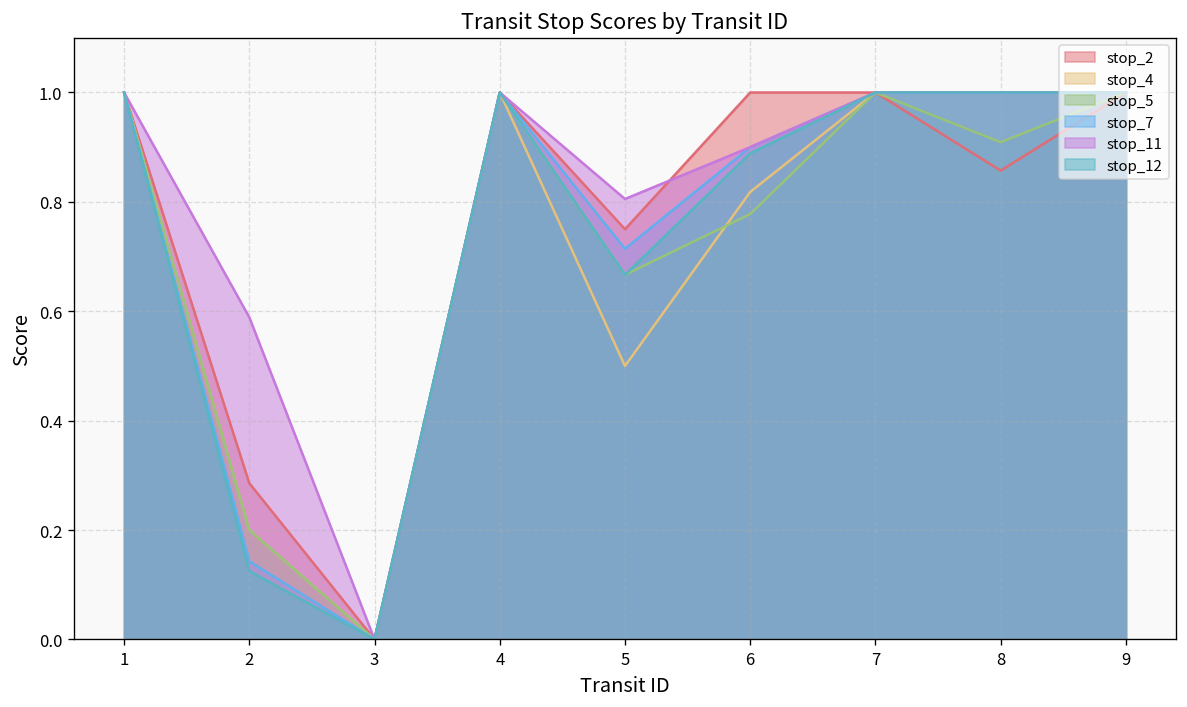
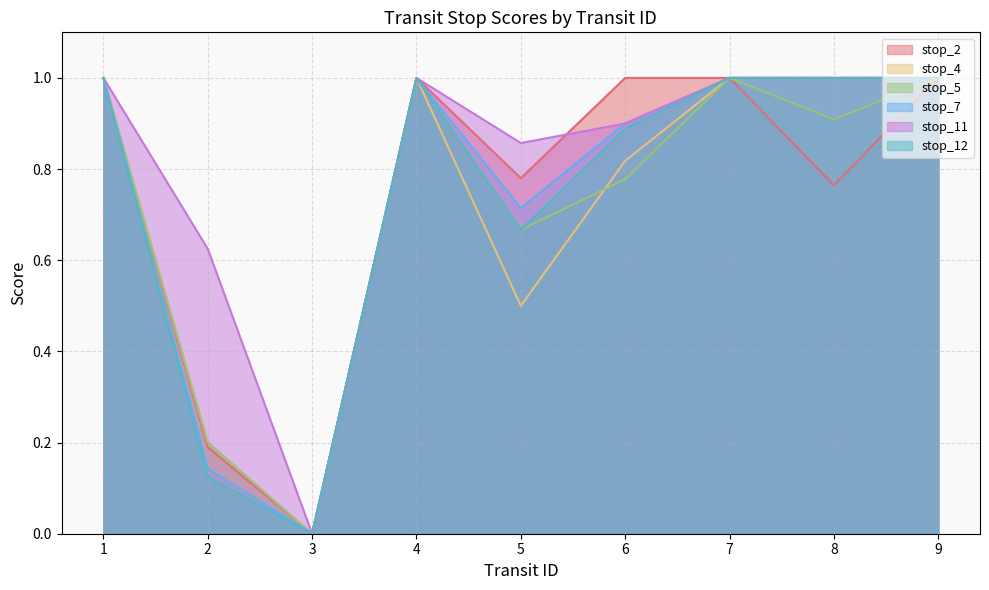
  {
    "stop_2": {
-     "2": 0.29,
-     "5": 0.75,
+     "2": 0.19,
+     "5": 0.78,
      "6": 1.00,
-     "8": 0.86
+     "8": 0.76
    },
    "stop_11": {
-     "2": 0.59,
-     "5": 0.81
+     "2": 0.63,
+     "5": 0.86
    }
  }
